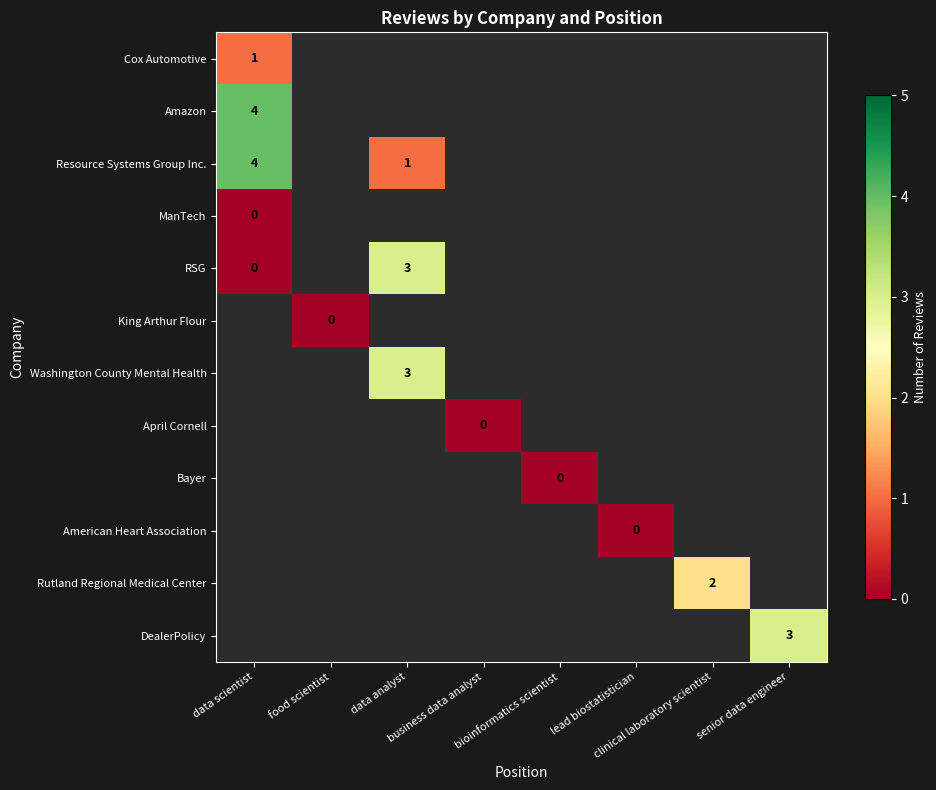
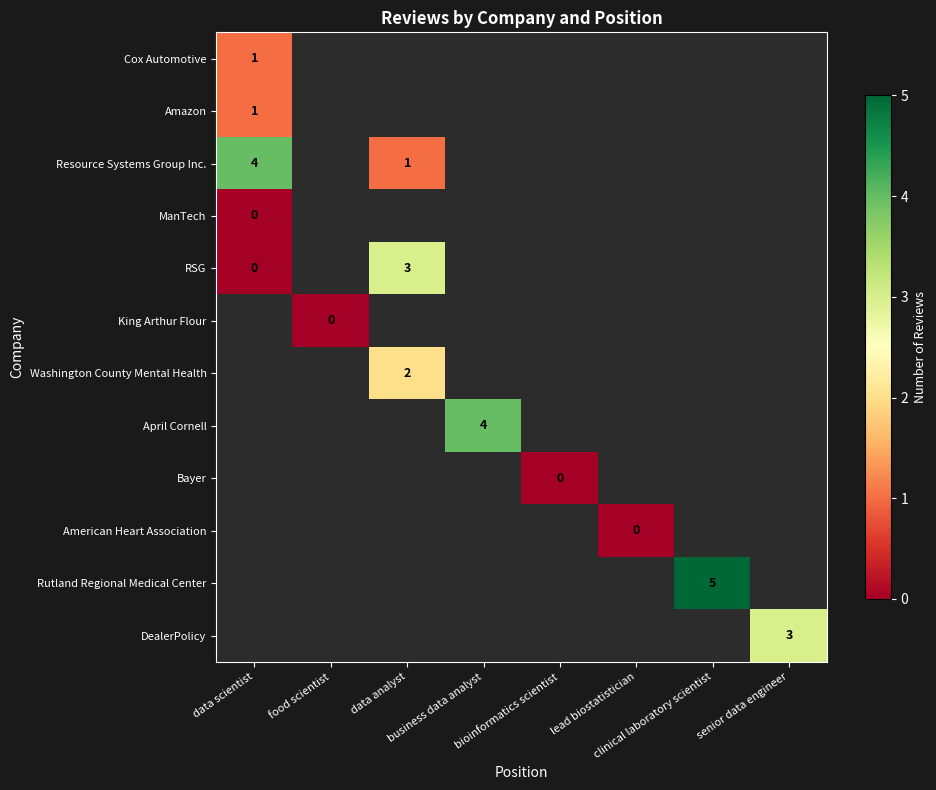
  {
    "Cox Automotive": {
      "data scientist": 1
    },
    "Amazon": {
-     "data scientist": 4
+     "data scientist": 1
    },
    "Resource Systems Group Inc.": {
      "data scientist": 4,
      "data analyst": 1
    },
    "ManTech": {
      "data scientist": 0
    },
    "RSG": {
      "data scientist": 0,
      "data analyst": 3
    },
    "King Arthur Flour": {
      "food scientist": 0
    },
    "Washington County Mental Health": {
-     "data analyst": 3
+     "data analyst": 2
    },
    "April Cornell": {
-     "business data analyst": 0
+     "business data analyst": 4
    },
    "Bayer": {
      "bioinformatics scientist": 0
    },
    "American Heart Association": {
      "lead biostatistician": 0
    },
    "Rutland Regional Medical Center": {
-     "clinical laboratory scientist": 2
+     "clinical laboratory scientist": 5
    },
    "DealerPolicy": {
      "senior data engineer": 3
    }
  }
